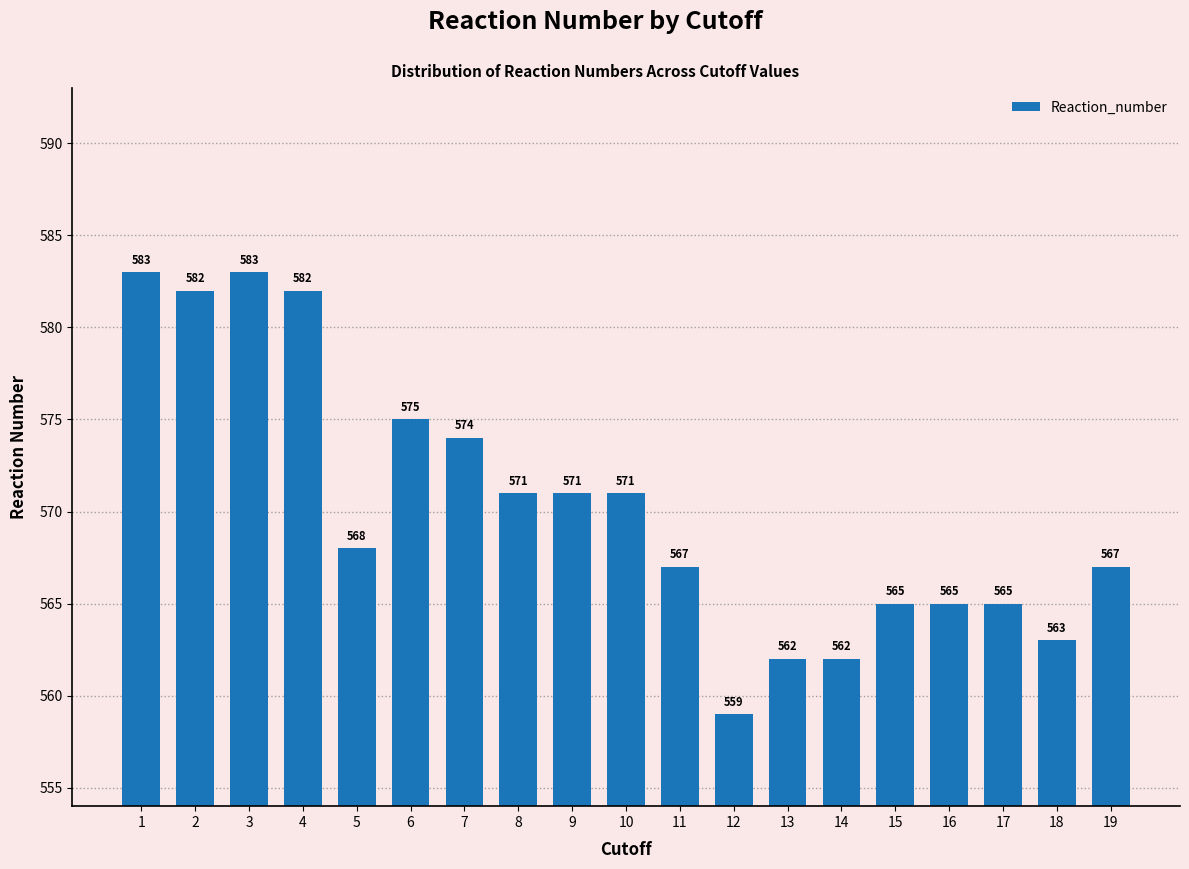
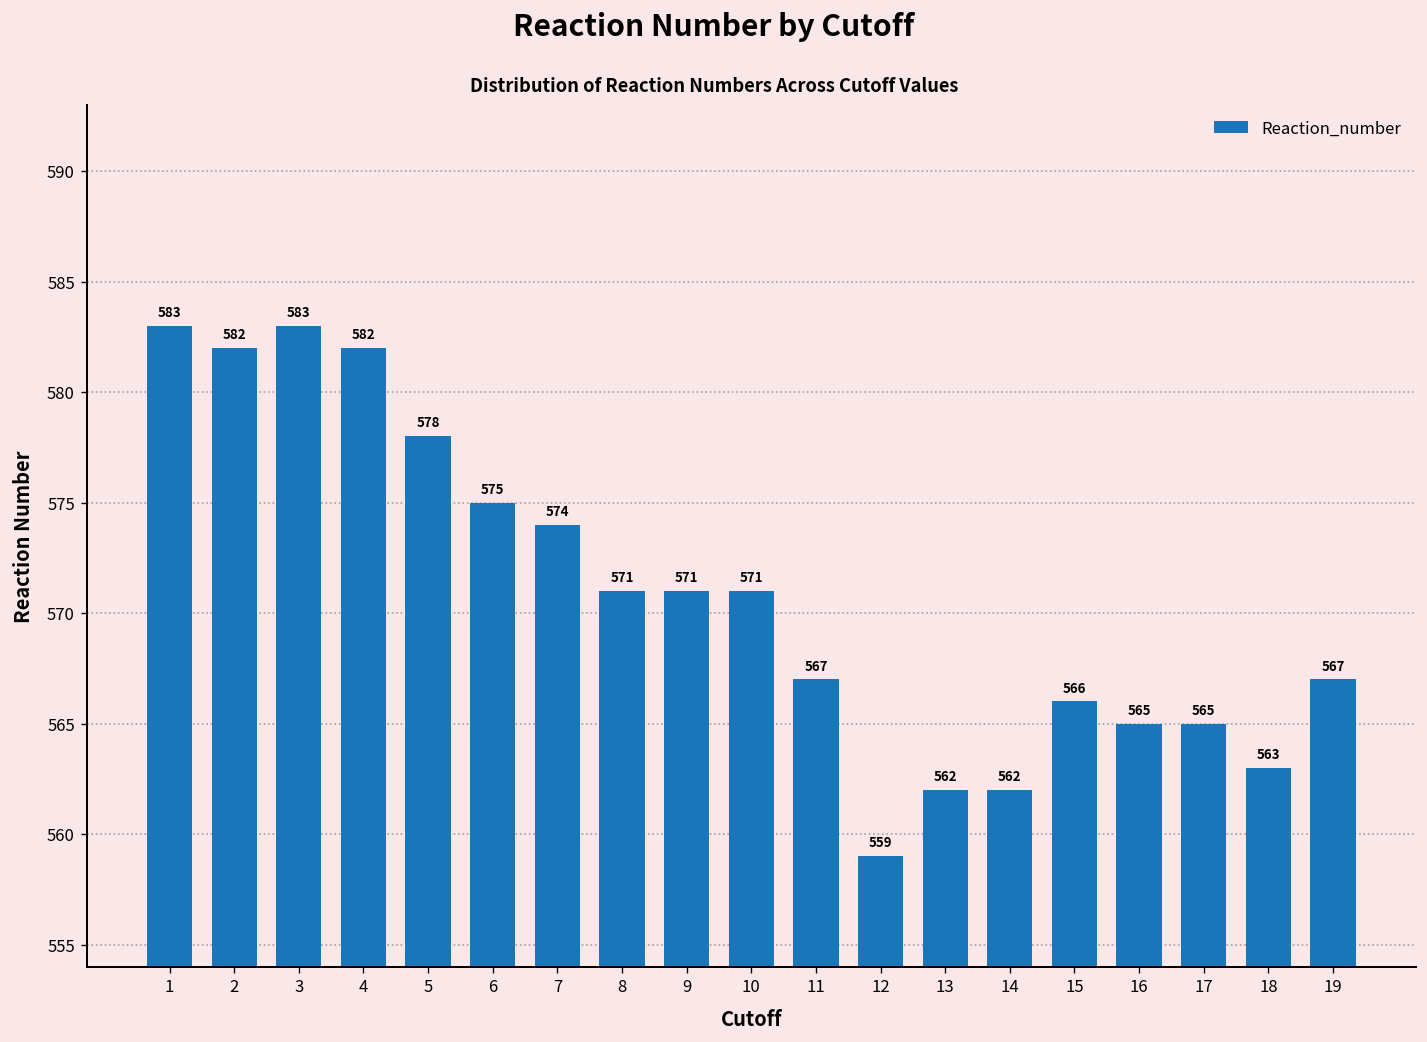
  {
    "1": 583,
    "2": 582,
    "3": 583,
    "4": 582,
-   "5": 568,
+   "5": 578,
    "6": 575,
    "7": 574,
    "8": 571,
    "9": 571,
    "10": 571,
    "11": 567,
    "12": 559,
    "13": 562,
    "14": 562,
-   "15": 565,
+   "15": 566,
    "16": 565,
    "17": 565,
    "18": 563,
    "19": 567
  }
